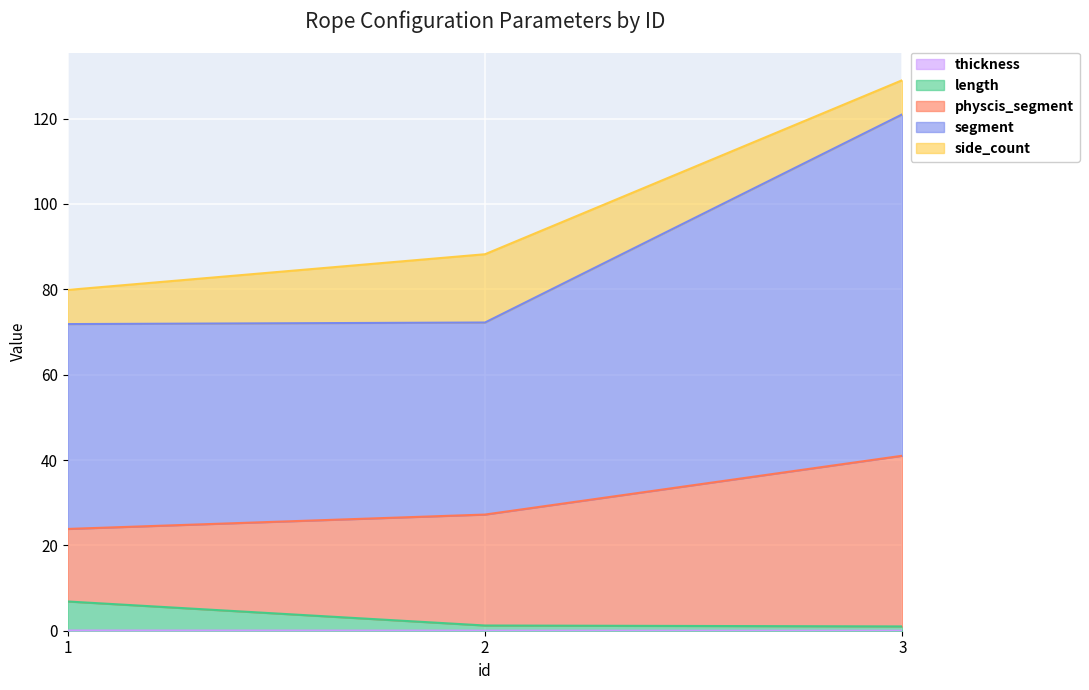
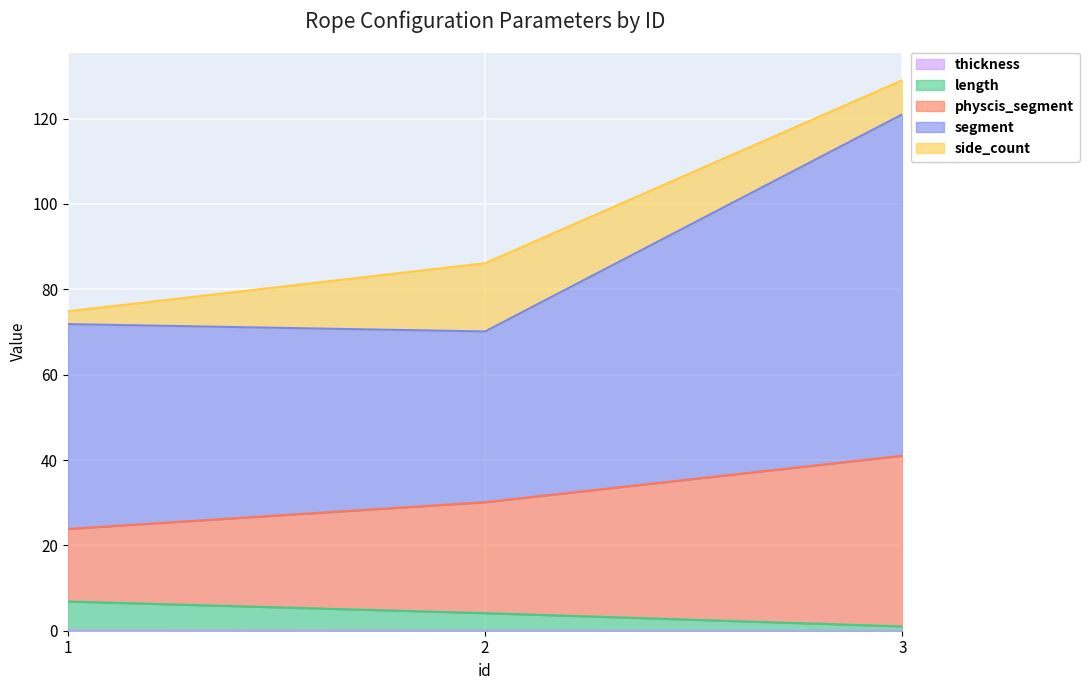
  {
    "thickness": {
      "1": 0,
      "2": 0,
      "3": 0
    },
    "length": {
      "1": 7,
-     "2": 1,
+     "2": 4,
      "3": 1
    },
    "physcis_segment": {
      "1": 17,
      "2": 26,
      "3": 40
    },
    "segment": {
      "1": 48,
-     "2": 45,
+     "2": 40,
      "3": 80
    },
    "side_count": {
-     "1": 8,
+     "1": 3,
      "2": 16,
      "3": 8
    }
  }
